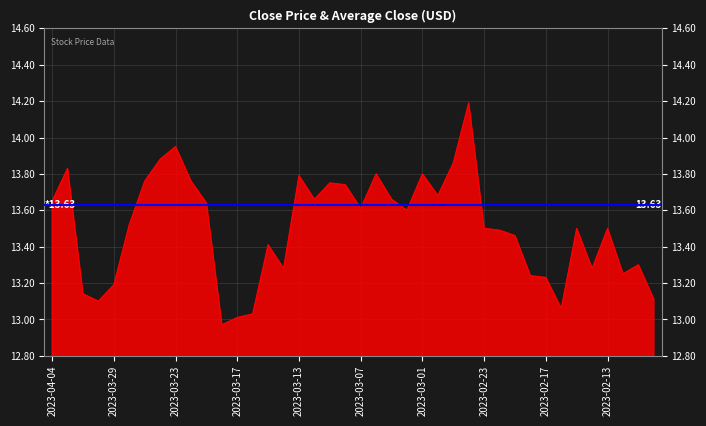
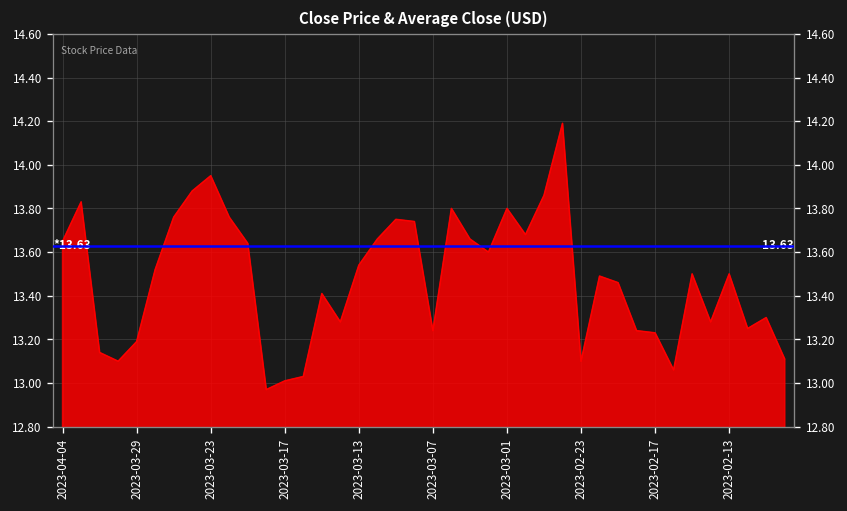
  {
    "2023-03-29": 13.19,
    "2023-03-23": 13.95,
    "2023-03-17": 13.01,
-   "2023-03-13": 13.79,
-   "2023-03-07": 13.61,
+   "2023-03-13": 13.54,
+   "2023-03-07": 13.24,
    "2023-03-01": 13.80,
-   "2023-02-23": 13.5,
+   "2023-02-23": 13.1,
    "2023-02-17": 13.23,
    "2023-02-13": 13.50
  }
